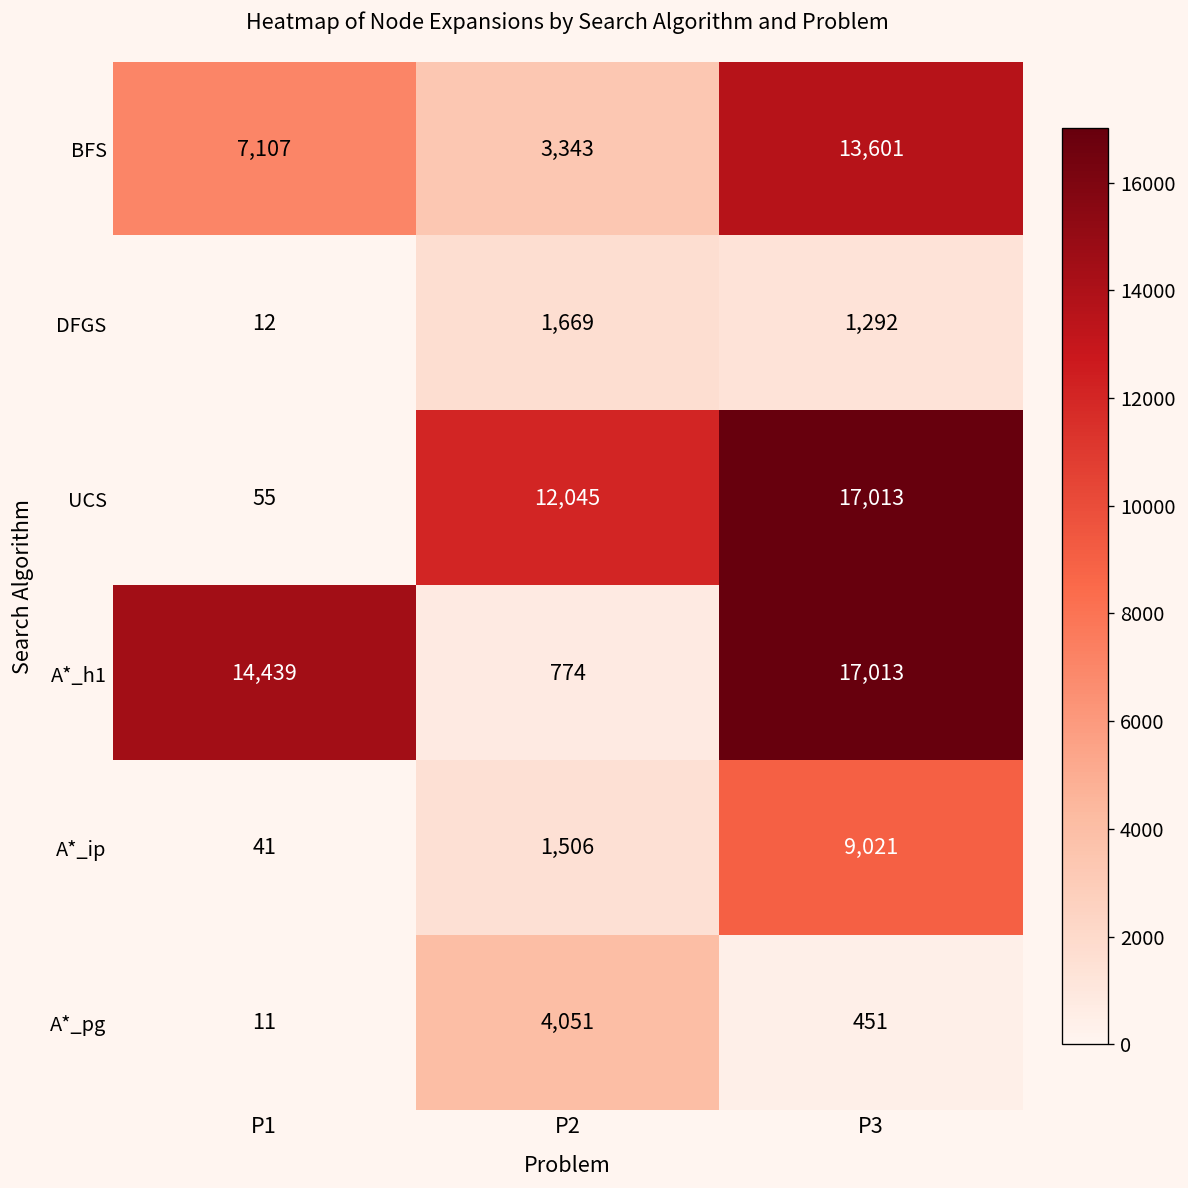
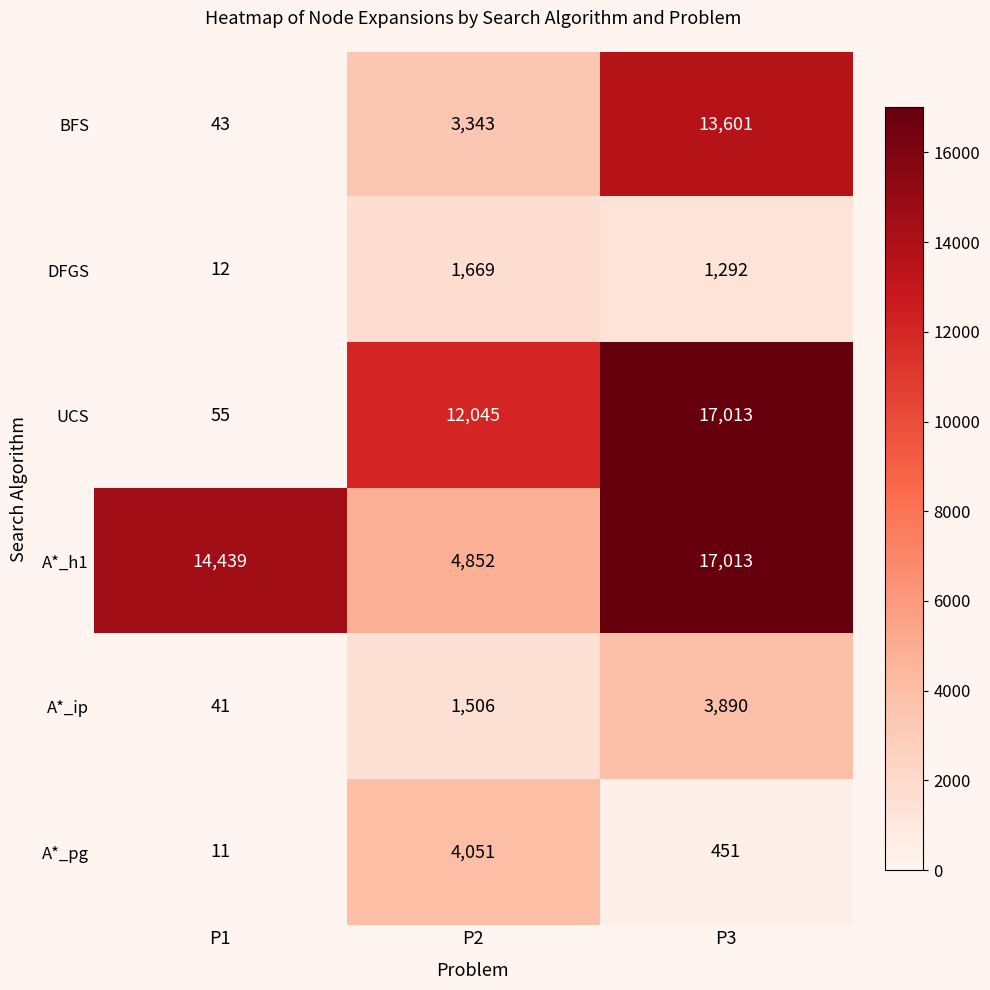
  {
    "BFS": {
-     "P1": "7,107",
+     "P1": "43",
      "P2": "3,343",
      "P3": "13,601"
    },
    "DFGS": {
      "P1": "12",
      "P2": "1,669",
      "P3": "1,292"
    },
    "UCS": {
      "P1": "55",
      "P2": "12,045",
      "P3": "17,013"
    },
    "A*_h1": {
      "P1": "14,439",
-     "P2": "774",
+     "P2": "4,852",
      "P3": "17,013"
    },
    "A*_ip": {
      "P1": "41",
      "P2": "1,506",
-     "P3": "9,021"
+     "P3": "3,890"
    },
    "A*_pg": {
      "P1": "11",
      "P2": "4,051",
      "P3": "451"
    }
  }
